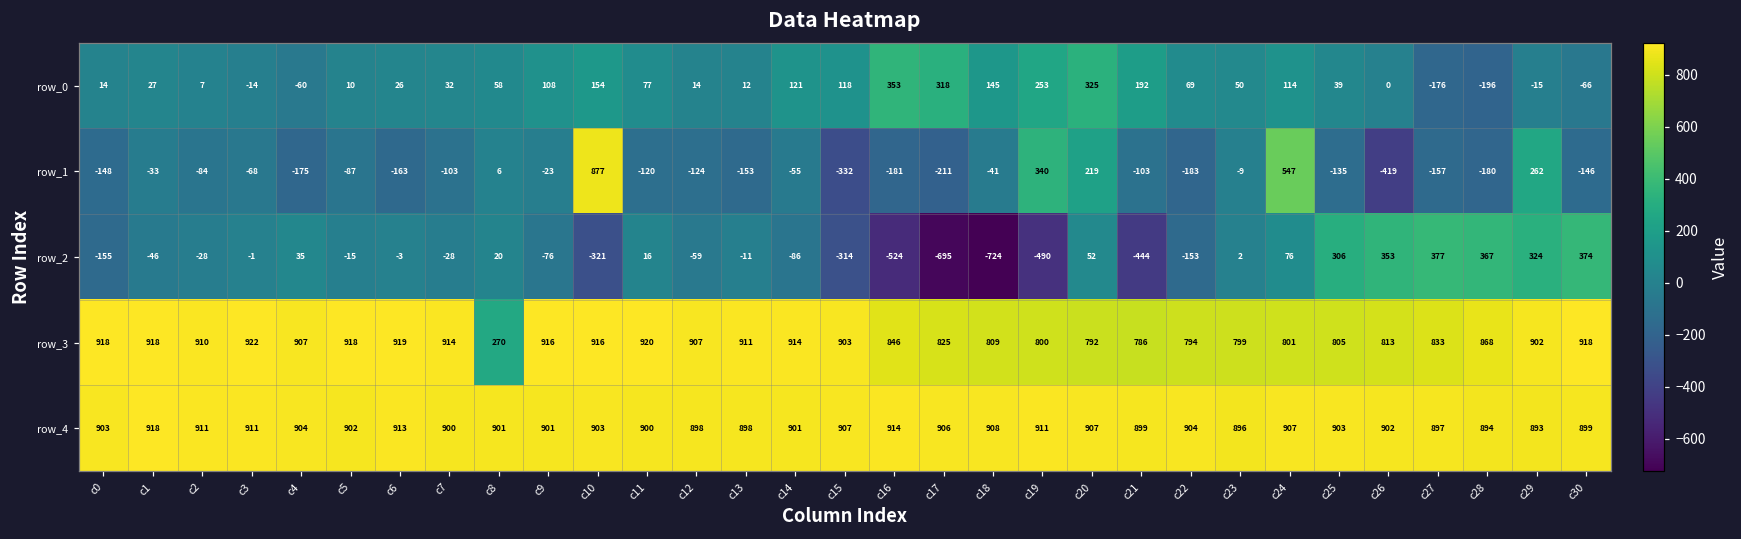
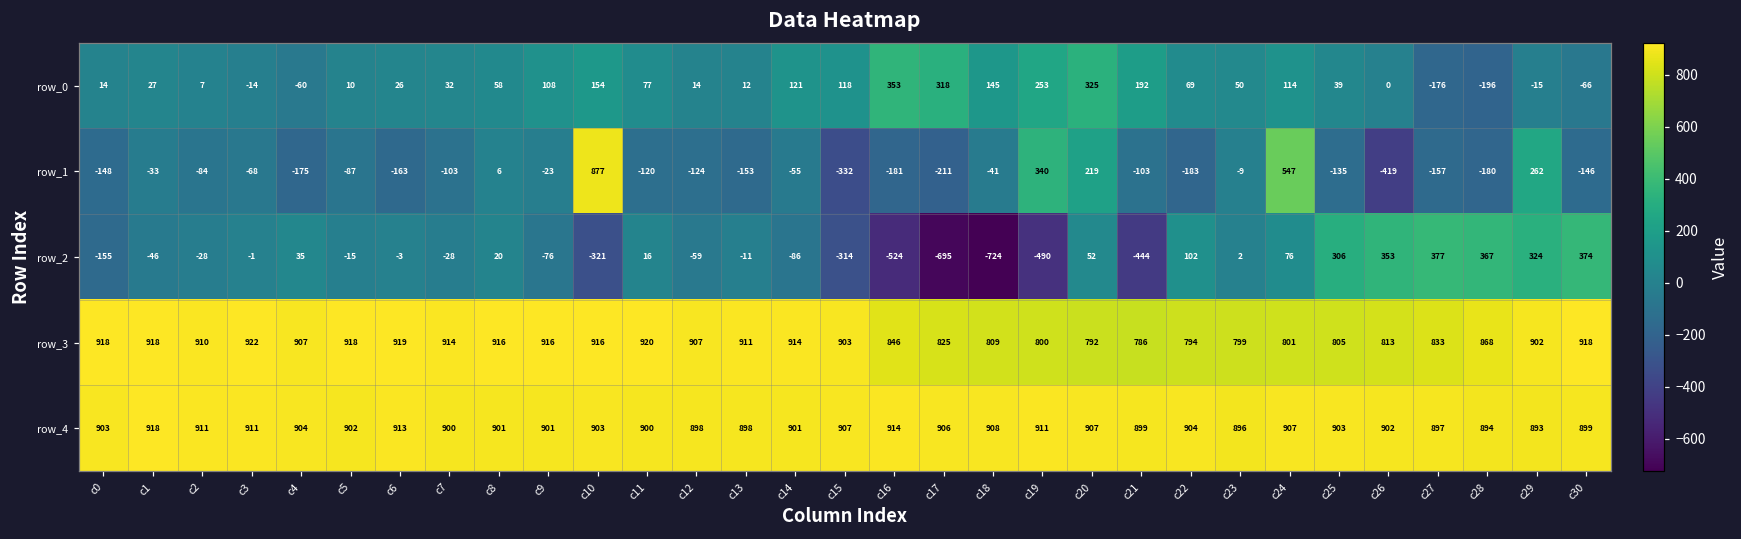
  {
    "row_0": {
      "c0": 14,
      "c1": 27,
      "c2": 7,
      "c3": -14,
      "c4": -60,
      "c5": 10,
      "c6": 26,
      "c7": 32,
      "c8": 58,
      "c9": 108,
      "c10": 154,
      "c11": 77,
      "c12": 14,
      "c13": 12,
      "c14": 121,
      "c15": 118,
      "c16": 353,
      "c17": 318,
      "c18": 145,
      "c19": 253,
      "c20": 325,
      "c21": 192,
      "c22": 69,
      "c23": 50,
      "c24": 114,
      "c25": 39,
      "c26": 0,
      "c27": -176,
      "c28": -196,
      "c29": -15,
      "c30": -66
    },
    "row_1": {
      "c0": -148,
      "c1": -33,
      "c2": -84,
      "c3": -68,
      "c4": -175,
      "c5": -87,
      "c6": -163,
      "c7": -103,
      "c8": 6,
      "c9": -23,
      "c10": 877,
      "c11": -120,
      "c12": -124,
      "c13": -153,
      "c14": -55,
      "c15": -332,
      "c16": -181,
      "c17": -211,
      "c18": -41,
      "c19": 340,
      "c20": 219,
      "c21": -103,
      "c22": -183,
      "c23": -9,
      "c24": 547,
      "c25": -135,
      "c26": -419,
      "c27": -157,
      "c28": -180,
      "c29": 262,
      "c30": -146
    },
    "row_2": {
      "c0": -155,
      "c1": -46,
      "c2": -28,
      "c3": -1,
      "c4": 35,
      "c5": -15,
      "c6": -3,
      "c7": -28,
      "c8": 20,
      "c9": -76,
      "c10": -321,
      "c11": 16,
      "c12": -59,
      "c13": -11,
      "c14": -86,
      "c15": -314,
      "c16": -524,
      "c17": -695,
      "c18": -724,
      "c19": -490,
      "c20": 52,
      "c21": -444,
-     "c22": -153,
+     "c22": 102,
      "c23": 2,
      "c24": 76,
      "c25": 306,
      "c26": 353,
      "c27": 377,
      "c28": 367,
      "c29": 324,
      "c30": 374
    },
    "row_3": {
      "c0": 918,
      "c1": 918,
      "c2": 910,
      "c3": 922,
      "c4": 907,
      "c5": 918,
      "c6": 919,
      "c7": 914,
-     "c8": 270,
+     "c8": 916,
      "c9": 916,
      "c10": 916,
      "c11": 920,
      "c12": 907,
      "c13": 911,
      "c14": 914,
      "c15": 903,
      "c16": 846,
      "c17": 825,
      "c18": 809,
      "c19": 800,
      "c20": 792,
      "c21": 786,
      "c22": 794,
      "c23": 799,
      "c24": 801,
      "c25": 805,
      "c26": 813,
      "c27": 833,
      "c28": 868,
      "c29": 902,
      "c30": 918
    },
    "row_4": {
      "c0": 903,
      "c1": 918,
      "c2": 911,
      "c3": 911,
      "c4": 904,
      "c5": 902,
      "c6": 913,
      "c7": 900,
      "c8": 901,
      "c9": 901,
      "c10": 903,
      "c11": 900,
      "c12": 898,
      "c13": 898,
      "c14": 901,
      "c15": 907,
      "c16": 914,
      "c17": 906,
      "c18": 908,
      "c19": 911,
      "c20": 907,
      "c21": 899,
      "c22": 904,
      "c23": 896,
      "c24": 907,
      "c25": 903,
      "c26": 902,
      "c27": 897,
      "c28": 894,
      "c29": 893,
      "c30": 899
    }
  }
